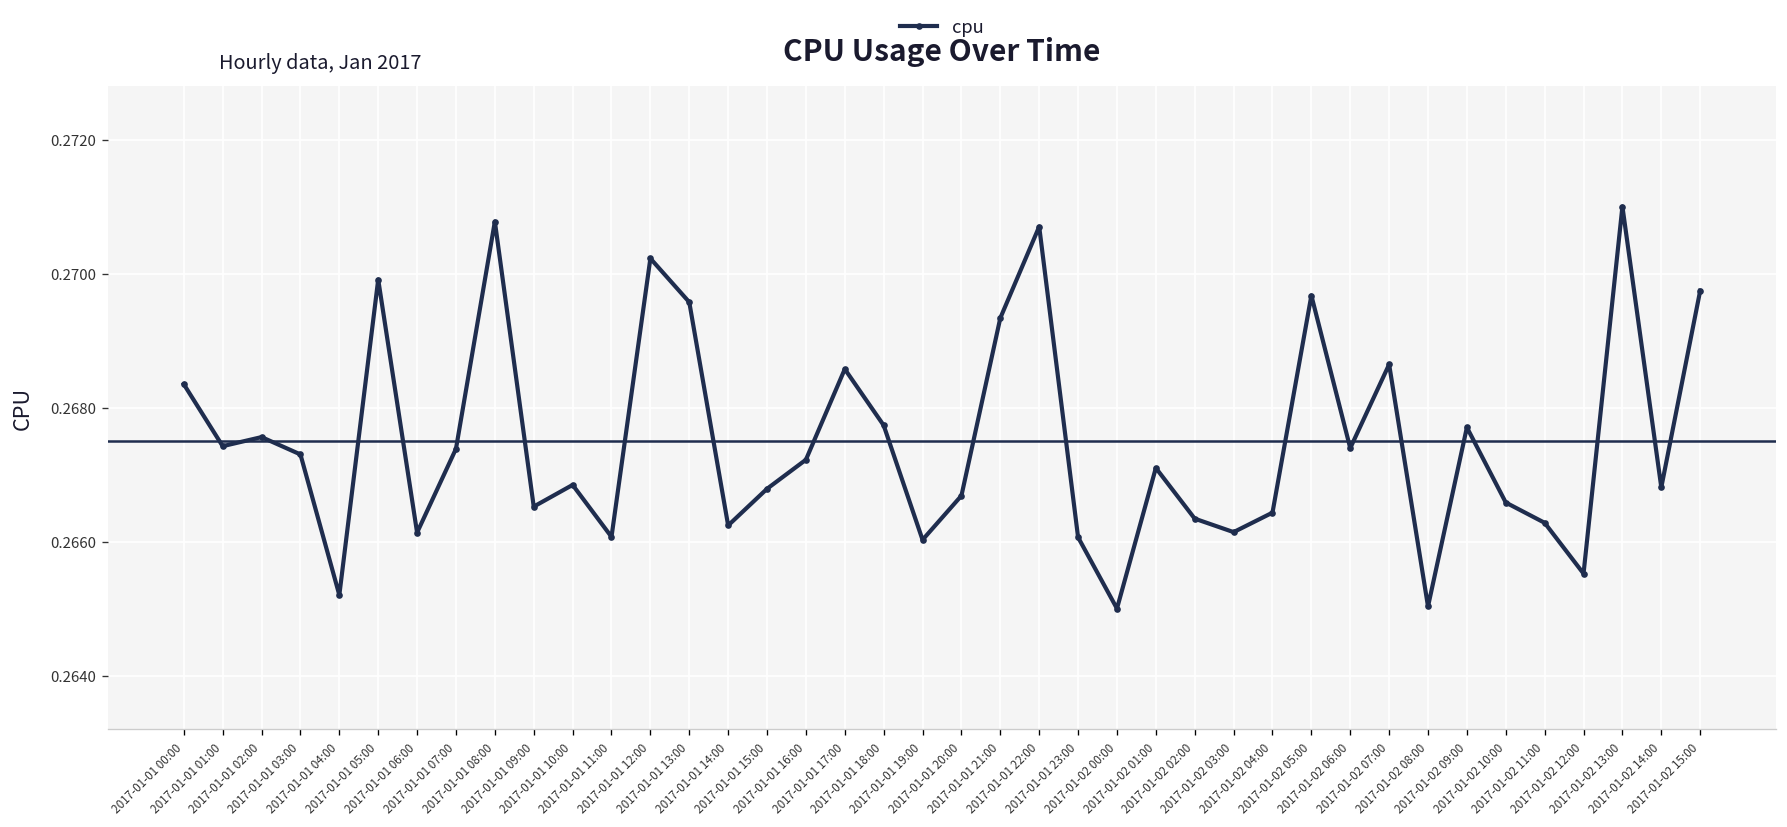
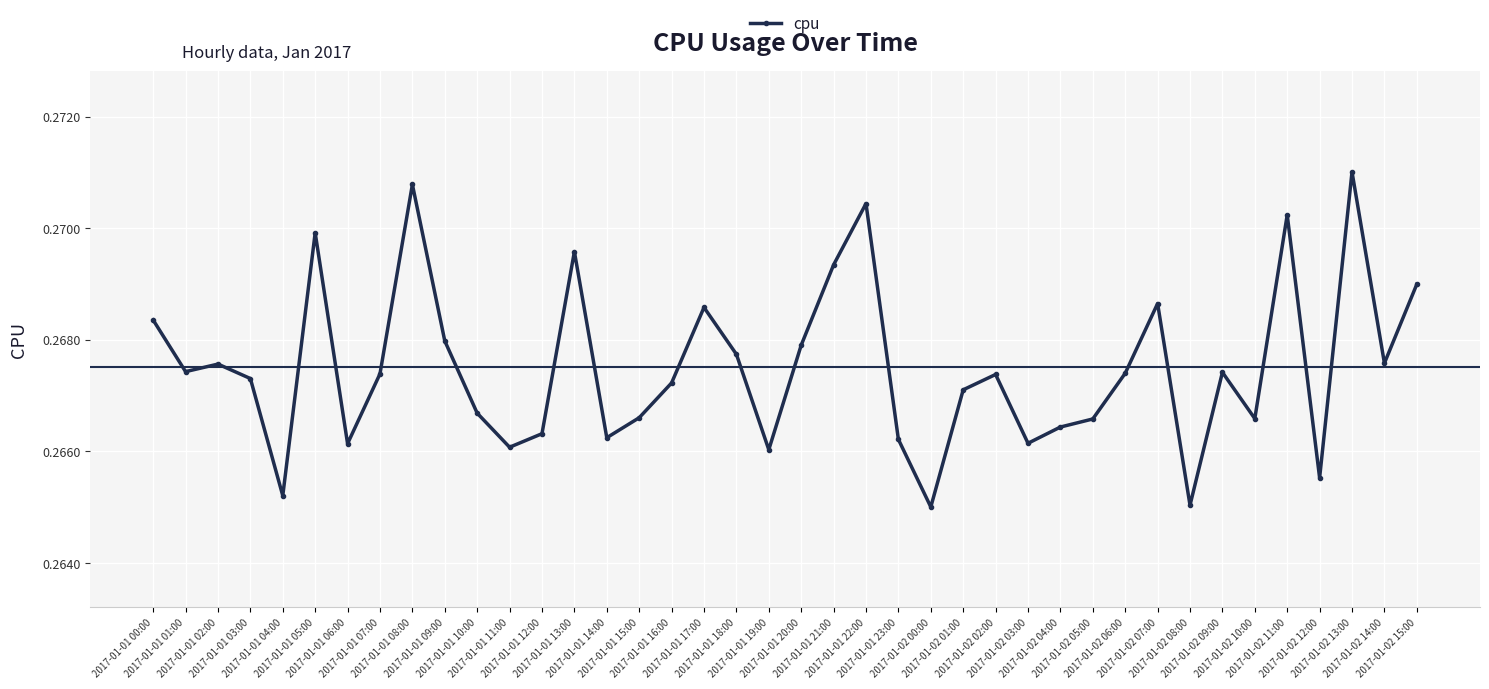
  {
    "2017-01-01 00:00": 0.2684,
    "2017-01-01 01:00": 0.2674,
    "2017-01-01 02:00": 0.2676,
    "2017-01-01 03:00": 0.2673,
    "2017-01-01 04:00": 0.2652,
    "2017-01-01 05:00": 0.2699,
    "2017-01-01 06:00": 0.2661,
    "2017-01-01 07:00": 0.2674,
    "2017-01-01 08:00": 0.2708,
-   "2017-01-01 09:00": 0.2665,
-   "2017-01-01 10:00": 0.2669,
+   "2017-01-01 09:00": 0.2680,
+   "2017-01-01 10:00": 0.2667,
    "2017-01-01 11:00": 0.2661,
-   "2017-01-01 12:00": 0.2702,
+   "2017-01-01 12:00": 0.2663,
    "2017-01-01 13:00": 0.2696,
    "2017-01-01 14:00": 0.2662,
-   "2017-01-01 15:00": 0.2668,
+   "2017-01-01 15:00": 0.2666,
    "2017-01-01 16:00": 0.2672,
    "2017-01-01 17:00": 0.2686,
    "2017-01-01 18:00": 0.2677,
    "2017-01-01 19:00": 0.2660,
-   "2017-01-01 20:00": 0.2667,
+   "2017-01-01 20:00": 0.2679,
    "2017-01-01 21:00": 0.2693,
-   "2017-01-01 22:00": 0.2707,
-   "2017-01-01 23:00": 0.2661,
+   "2017-01-01 22:00": 0.2704,
+   "2017-01-01 23:00": 0.2662,
    "2017-01-02 00:00": 0.2650,
    "2017-01-02 01:00": 0.2671,
-   "2017-01-02 02:00": 0.2663,
+   "2017-01-02 02:00": 0.2674,
    "2017-01-02 03:00": 0.2661,
    "2017-01-02 04:00": 0.2664,
-   "2017-01-02 05:00": 0.2697,
+   "2017-01-02 05:00": 0.2666,
    "2017-01-02 06:00": 0.2674,
    "2017-01-02 07:00": 0.2687,
    "2017-01-02 08:00": 0.2650,
-   "2017-01-02 09:00": 0.2677,
+   "2017-01-02 09:00": 0.2674,
    "2017-01-02 10:00": 0.2666,
-   "2017-01-02 11:00": 0.2663,
+   "2017-01-02 11:00": 0.2702,
    "2017-01-02 12:00": 0.2655,
    "2017-01-02 13:00": 0.2710,
-   "2017-01-02 14:00": 0.2668,
-   "2017-01-02 15:00": 0.2698
+   "2017-01-02 14:00": 0.2676,
+   "2017-01-02 15:00": 0.2690
  }
